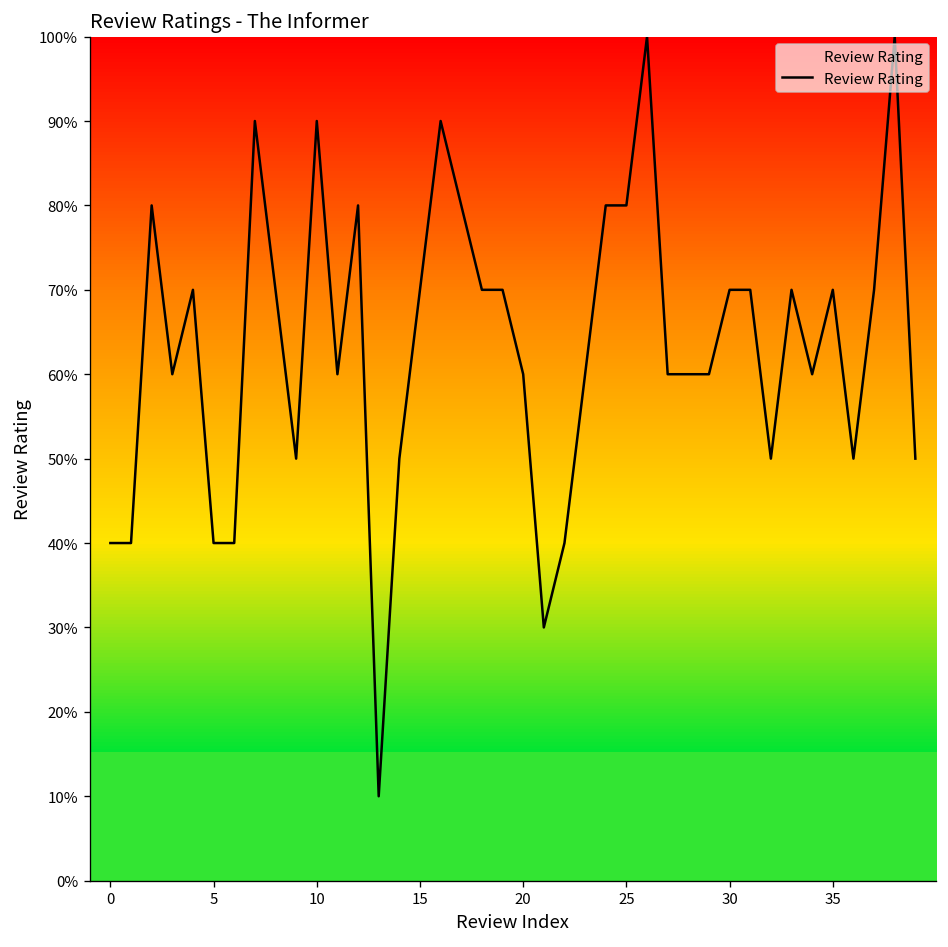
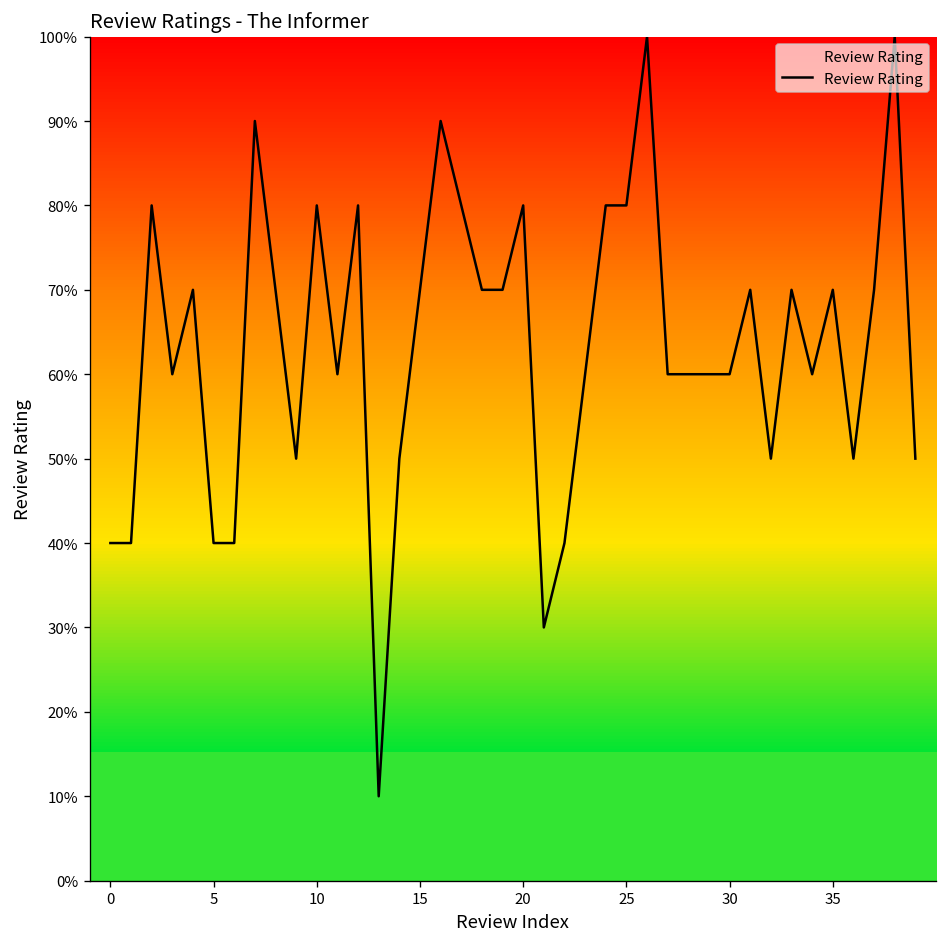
  {
    "0": "40%",
    "5": "40%",
-   "10": "90%",
+   "10": "80%",
    "15": "70%",
-   "20": "60%",
+   "20": "80%",
    "25": "80%",
-   "30": "70%",
+   "30": "60%",
    "35": "70%"
  }
